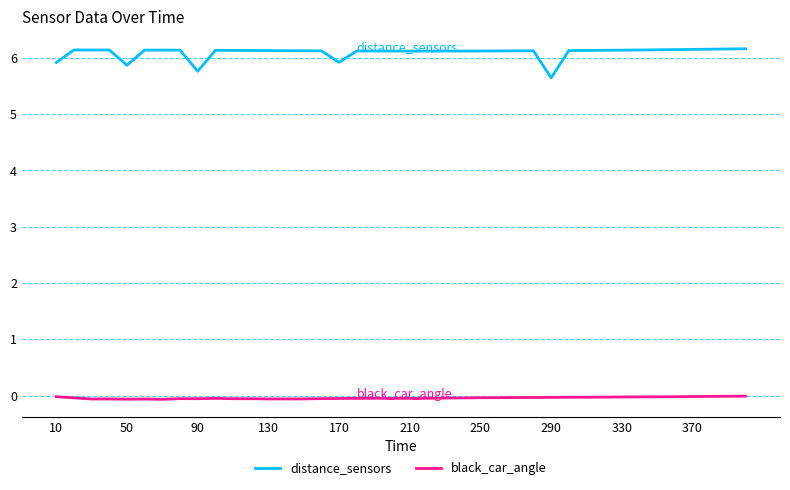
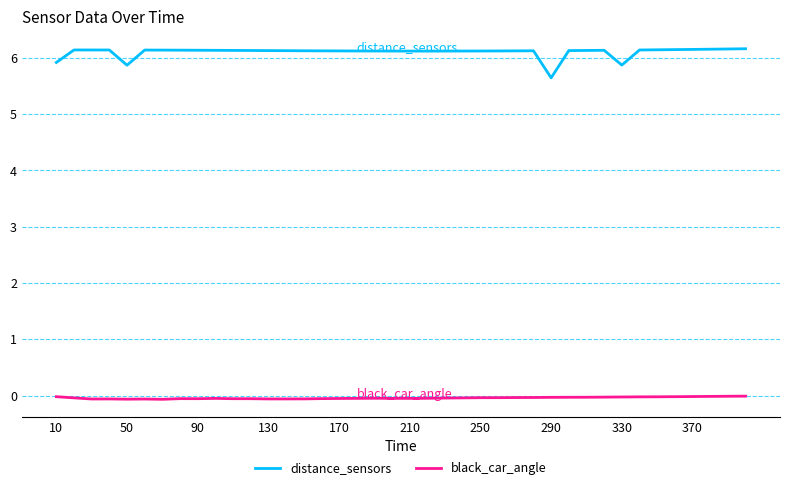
  {
    "distance_sensors": {
      "10": 5.9,
      "50": 5.9,
-     "90": 5.8,
+     "90": 6.1,
      "130": 6.1,
-     "170": 5.9,
+     "170": 6.1,
      "210": 6.1,
      "250": 6.1,
      "290": 5.6,
-     "330": 6.1,
+     "330": 5.9,
      "370": 6.1
    },
    "black_car_angle": {
      "10": 0.0,
      "50": -0.1,
      "90": -0.1,
      "130": -0.1,
      "170": -0.1,
      "210": 0.0,
      "250": 0.0,
      "290": 0.0,
      "330": 0.0,
      "370": 0.0
    }
  }
